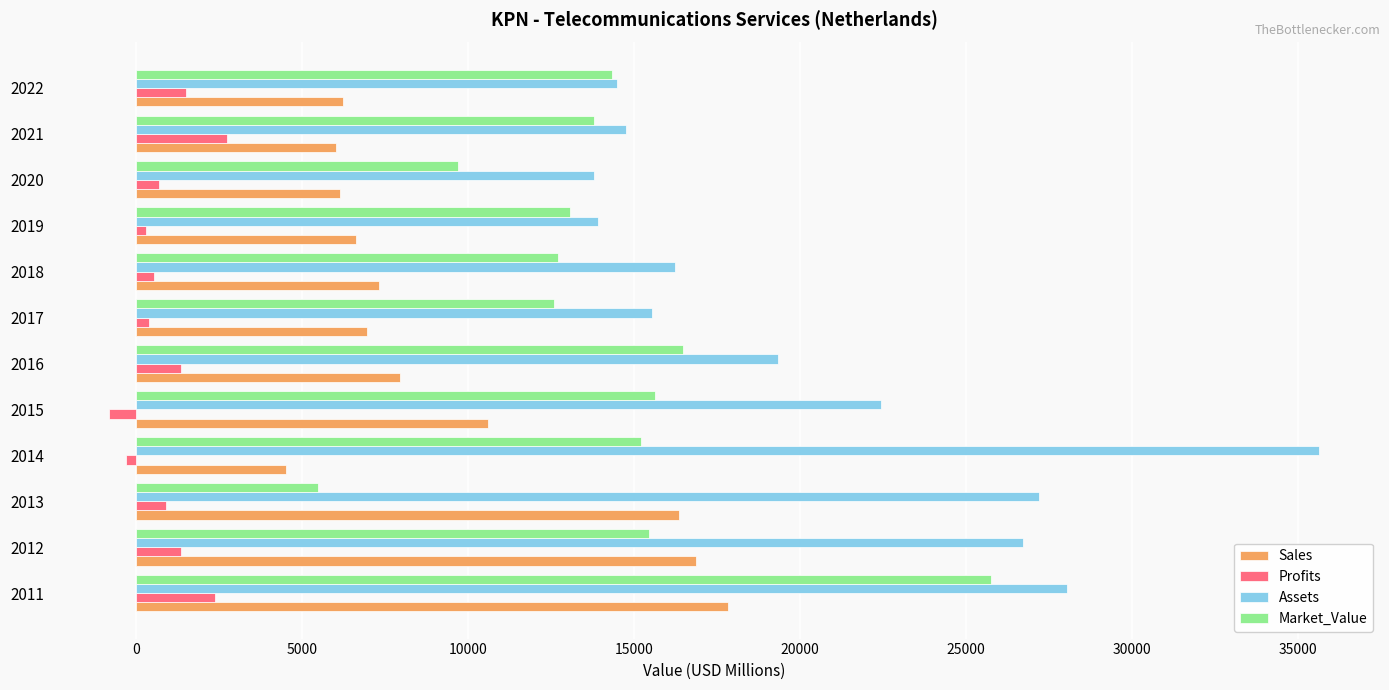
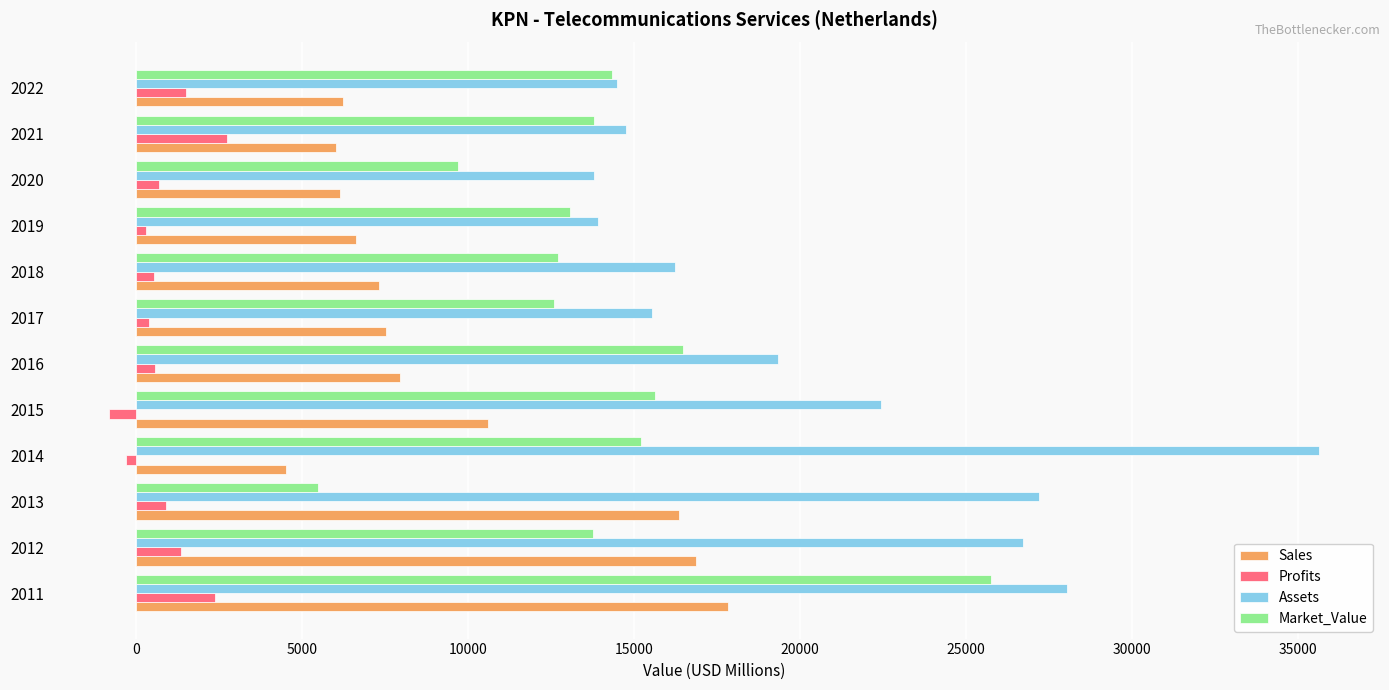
  {
    "Sales": {
      "2022": 6200,
      "2021": 6000,
      "2020": 6200,
      "2019": 6600,
      "2018": 7300,
-     "2017": 7000,
+     "2017": 7500,
      "2016": 7900,
      "2015": 10600,
      "2014": 4500,
      "2013": 16400,
      "2012": 16900,
      "2011": 17800
    },
    "Profits": {
      "2022": 1500,
      "2021": 2700,
      "2020": 700,
      "2019": 300,
      "2018": 500,
      "2017": 400,
-     "2016": 1400,
+     "2016": 600,
      "2015": -800,
      "2014": -300,
      "2013": 900,
      "2012": 1400,
      "2011": 2400
    },
    "Assets": {
      "2022": 14500,
      "2021": 14800,
      "2020": 13800,
      "2019": 13900,
      "2018": 16200,
      "2017": 15500,
      "2016": 19300,
      "2015": 22500,
      "2014": 35700,
      "2013": 27200,
      "2012": 26700,
      "2011": 28100
    },
    "Market_Value": {
      "2022": 14300,
      "2021": 13800,
      "2020": 9700,
      "2019": 13100,
      "2018": 12700,
      "2017": 12600,
      "2016": 16500,
      "2015": 15600,
      "2014": 15200,
      "2013": 5500,
-     "2012": 15500,
+     "2012": 13800,
      "2011": 25700
    }
  }
